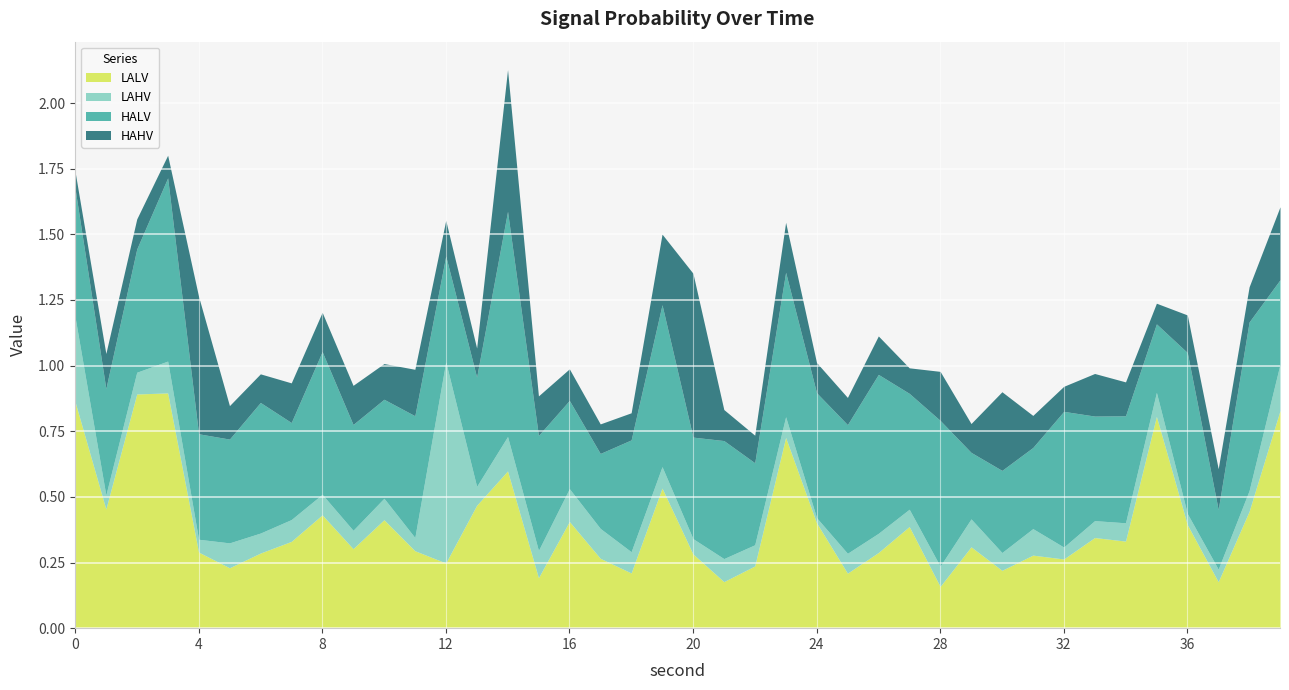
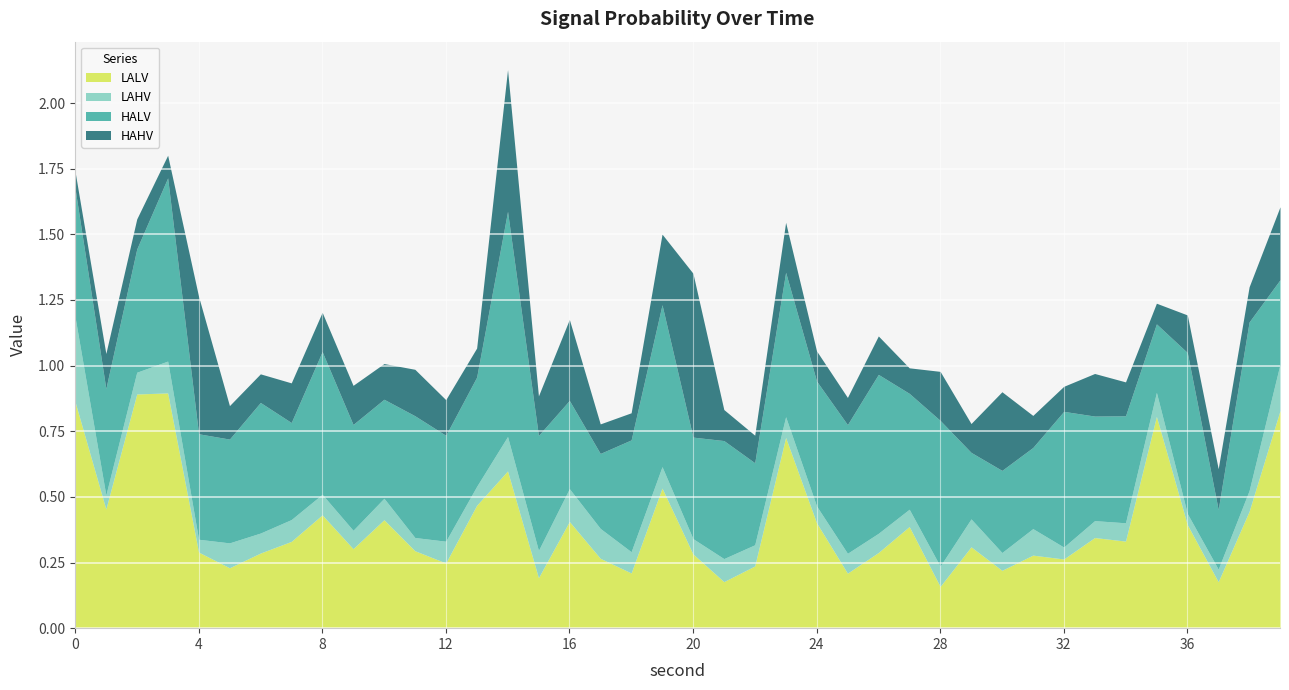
  {
    "LALV": {
      "0": 0.86,
      "4": 0.29,
      "8": 0.43,
      "12": 0.25,
      "16": 0.41,
      "20": 0.28,
      "24": 0.40,
      "28": 0.16,
      "32": 0.26,
      "36": 0.39
    },
    "LAHV": {
      "0": 0.32,
      "4": 0.05,
      "8": 0.08,
-     "12": 0.77,
+     "12": 0.08,
      "16": 0.13,
      "20": 0.06,
-     "24": 0.02,
+     "24": 0.06,
      "28": 0.08,
      "32": 0.05,
      "36": 0.04
    },
    "HALV": {
      "0": 0.49,
      "4": 0.40,
      "8": 0.54,
      "12": 0.40,
      "16": 0.34,
      "20": 0.39,
      "24": 0.48,
      "28": 0.56,
      "32": 0.52,
      "36": 0.61
    },
    "HAHV": {
      "0": 0.06,
      "4": 0.52,
      "8": 0.15,
      "12": 0.14,
-     "16": 0.12,
+     "16": 0.31,
      "20": 0.62,
      "24": 0.12,
      "28": 0.19,
      "32": 0.10,
      "36": 0.14
    }
  }
